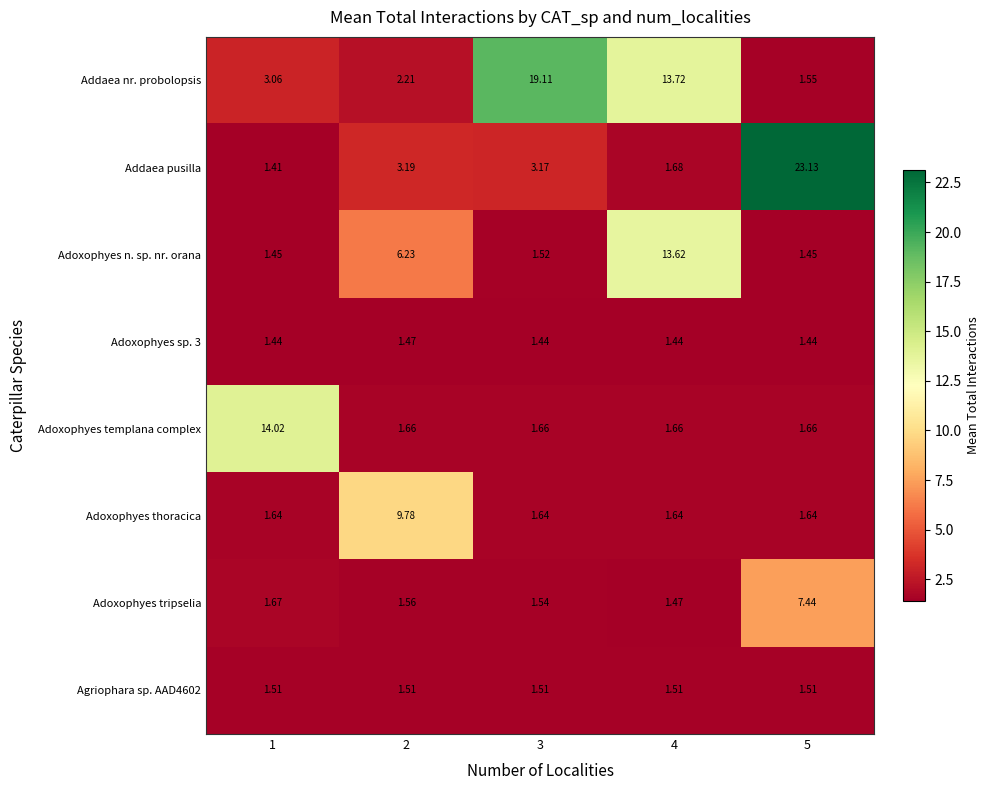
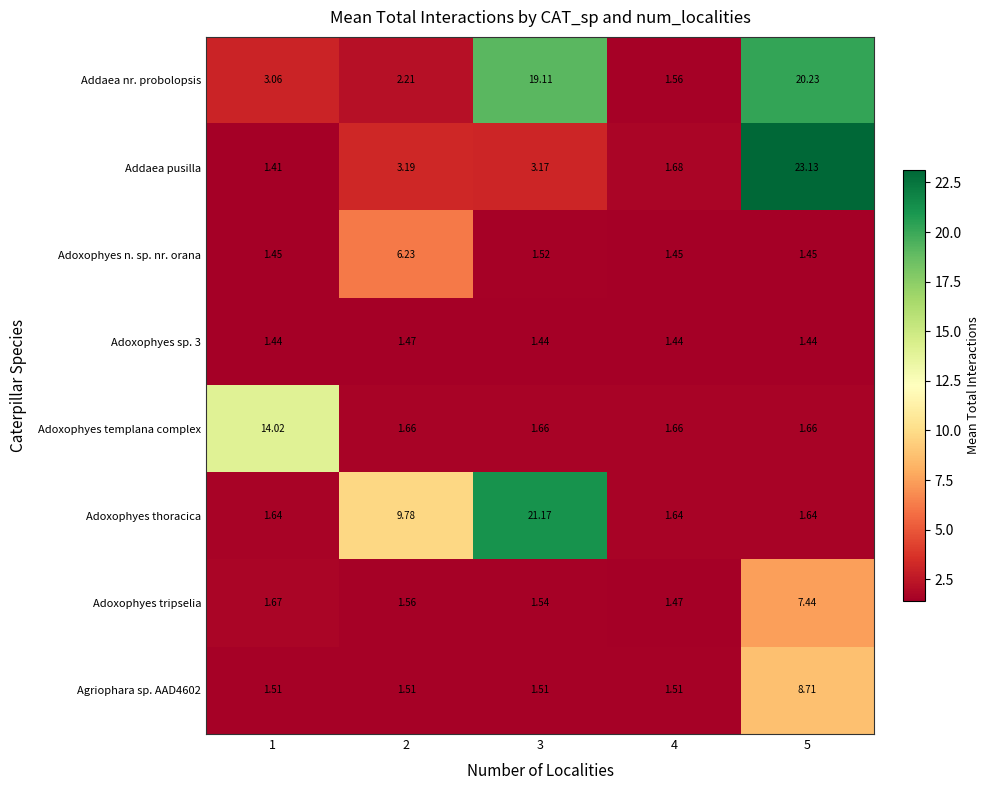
  {
    "Addaea nr. probolopsis": {
      "1": 3.06,
      "2": 2.21,
      "3": 19.11,
-     "4": 13.72,
-     "5": 1.55
+     "4": 1.56,
+     "5": 20.23
    },
    "Addaea pusilla": {
      "1": 1.41,
      "2": 3.19,
      "3": 3.17,
      "4": 1.68,
      "5": 23.13
    },
    "Adoxophyes n. sp. nr. orana": {
      "1": 1.45,
      "2": 6.23,
      "3": 1.52,
-     "4": 13.62,
+     "4": 1.45,
      "5": 1.45
    },
    "Adoxophyes sp. 3": {
      "1": 1.44,
      "2": 1.47,
      "3": 1.44,
      "4": 1.44,
      "5": 1.44
    },
    "Adoxophyes templana complex": {
      "1": 14.02,
      "2": 1.66,
      "3": 1.66,
      "4": 1.66,
      "5": 1.66
    },
    "Adoxophyes thoracica": {
      "1": 1.64,
      "2": 9.78,
-     "3": 1.64,
+     "3": 21.17,
      "4": 1.64,
      "5": 1.64
    },
    "Adoxophyes tripselia": {
      "1": 1.67,
      "2": 1.56,
      "3": 1.54,
      "4": 1.47,
      "5": 7.44
    },
    "Agriophara sp. AAD4602": {
      "1": 1.51,
      "2": 1.51,
      "3": 1.51,
      "4": 1.51,
-     "5": 1.51
+     "5": 8.71
    }
  }
